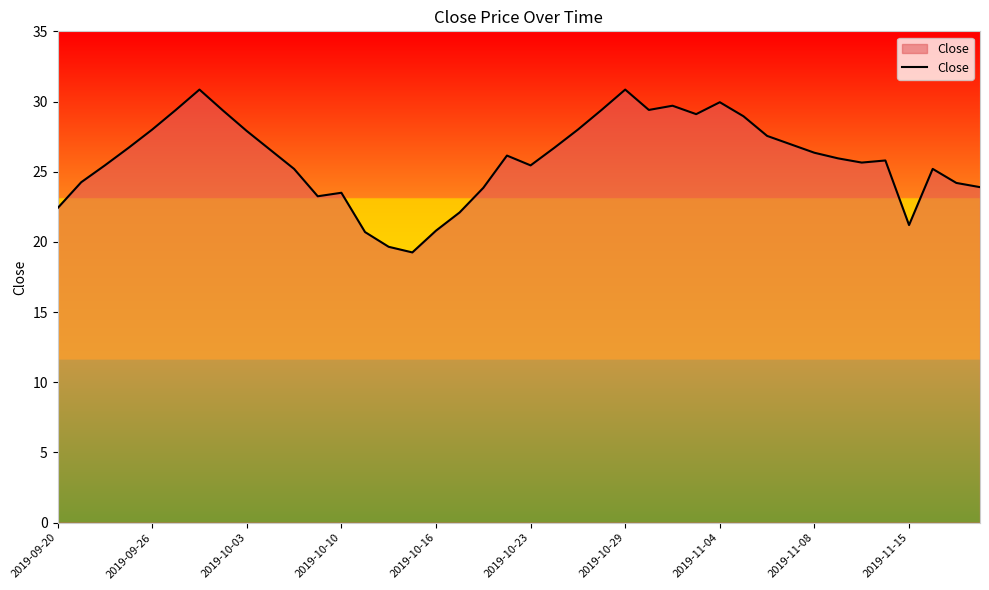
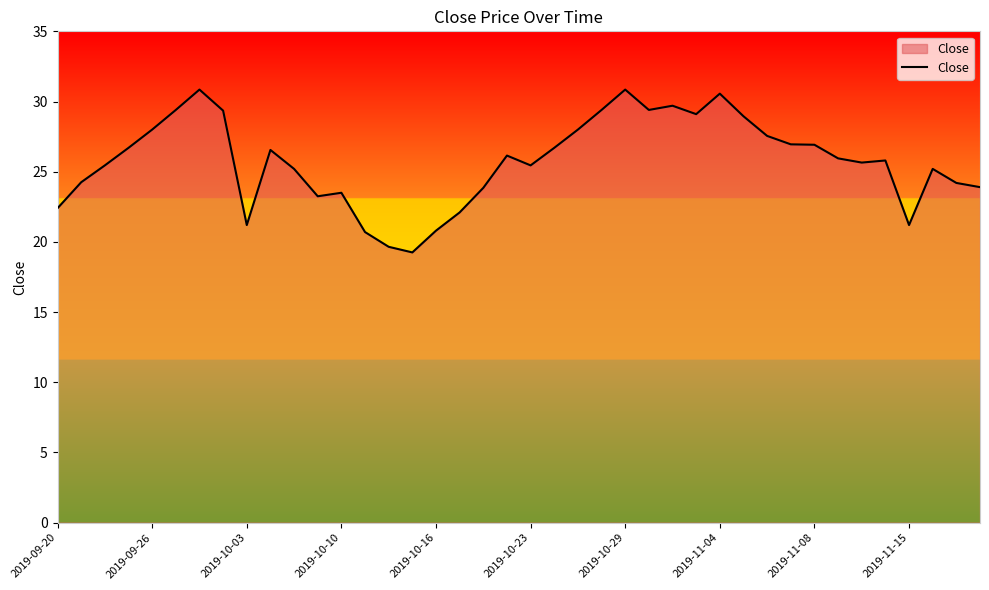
  {
    "2019-09-20": 22.4,
    "2019-09-26": 28.0,
-   "2019-10-03": 27.9,
+   "2019-10-03": 21.2,
    "2019-10-10": 23.5,
    "2019-10-16": 20.8,
    "2019-10-23": 25.5,
    "2019-10-29": 30.9,
-   "2019-11-04": 30.0,
-   "2019-11-08": 26.4,
+   "2019-11-04": 30.6,
+   "2019-11-08": 26.9,
    "2019-11-15": 21.2
  }
